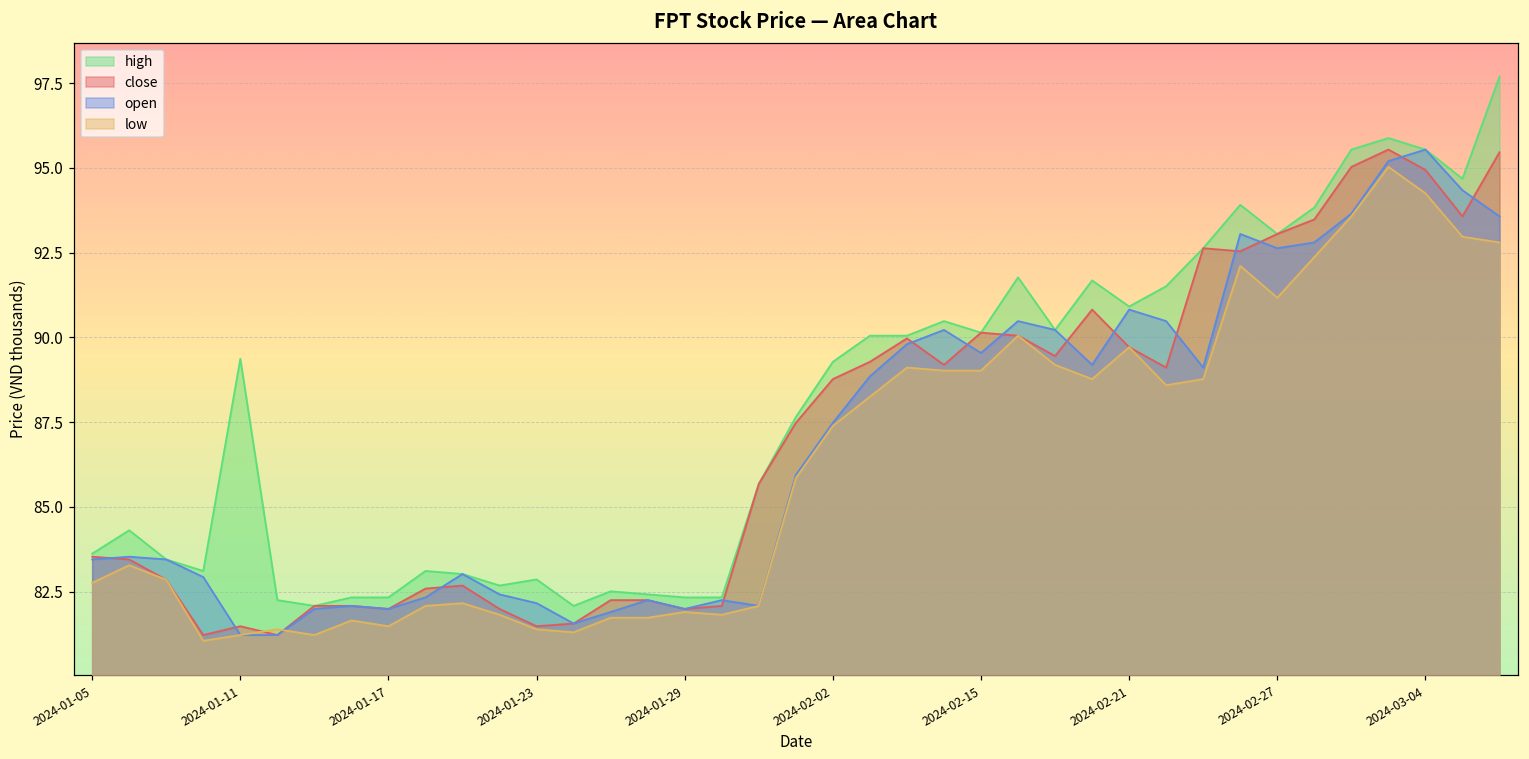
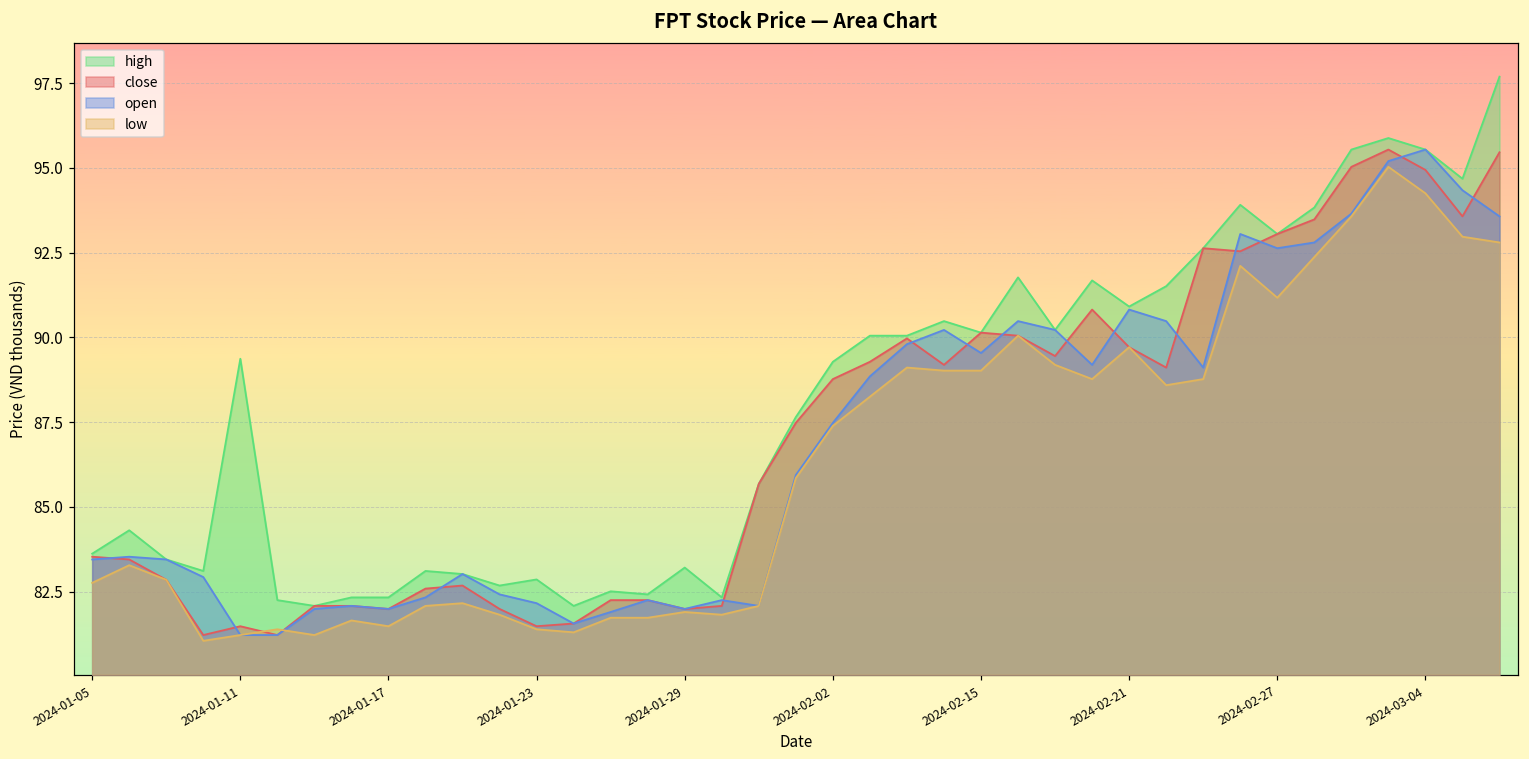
  {
    "high": {
      "2024-01-05": 83.6,
      "2024-01-11": 89.4,
      "2024-01-17": 82.3,
      "2024-01-23": 82.9,
-     "2024-01-29": 82.3,
+     "2024-01-29": 83.2,
      "2024-02-02": 89.3,
      "2024-02-21": 90.9
    },
    "open": {
      "2024-01-23": 82.2,
      "2024-02-02": 87.5,
      "2024-02-15": 89.5,
      "2024-02-21": 90.8,
      "2024-02-27": 92.6
    }
  }
